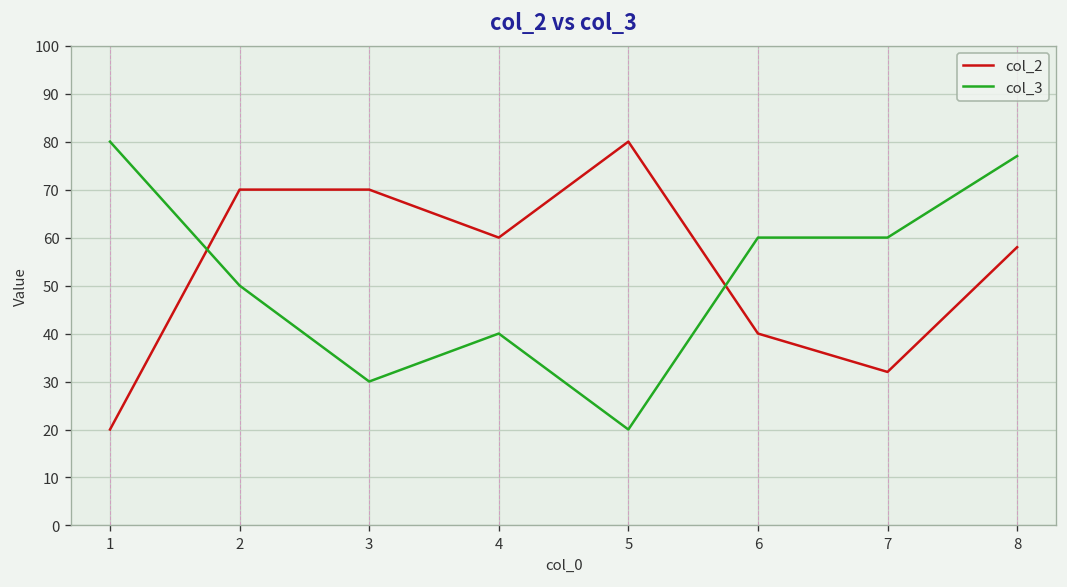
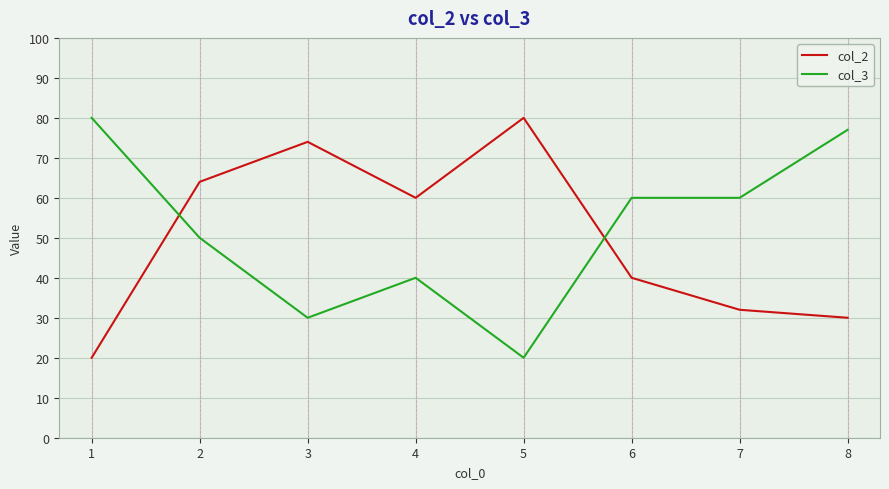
  {
    "col_2": {
      "1": 20,
-     "2": 70,
-     "3": 70,
+     "2": 64,
+     "3": 74,
      "4": 60,
      "5": 80,
      "6": 40,
      "7": 32,
-     "8": 58
+     "8": 30
    },
    "col_3": {
      "1": 80,
      "2": 50,
      "3": 30,
      "4": 40,
      "5": 20,
      "6": 60,
      "7": 60,
      "8": 77
    }
  }
